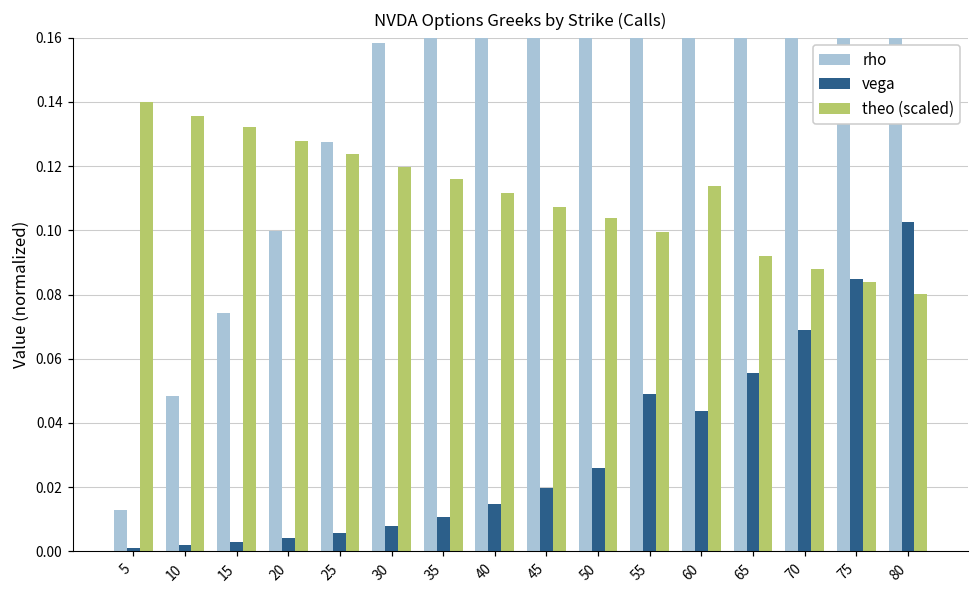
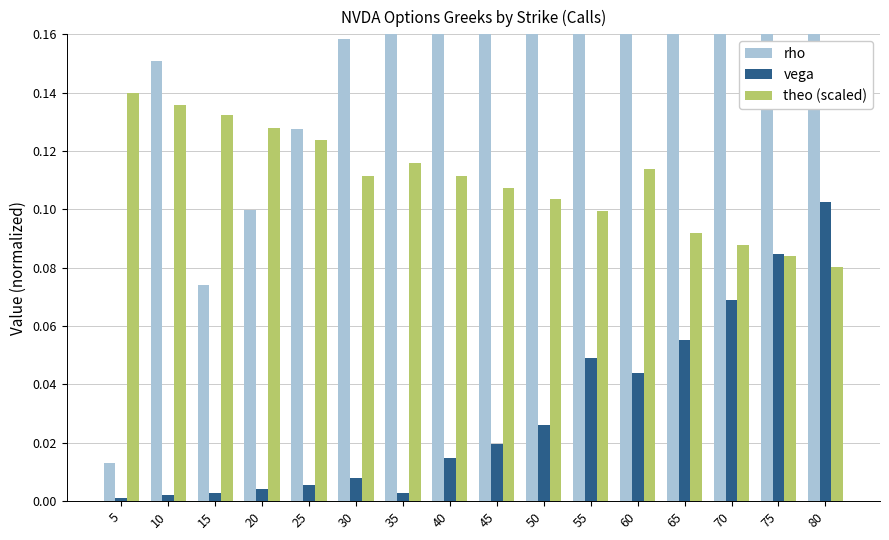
  {
    "rho": {
      "5": 0.013,
-     "10": 0.049,
+     "10": 0.151,
      "15": 0.074,
      "20": 0.100,
      "25": 0.127,
      "30": 0.158
    },
    "vega": {
      "5": 0.001,
      "10": 0.002,
      "15": 0.003,
      "20": 0.004,
      "25": 0.006,
      "30": 0.008,
-     "35": 0.011,
+     "35": 0.003,
      "40": 0.015,
      "45": 0.020,
      "50": 0.026,
      "55": 0.049,
      "60": 0.044,
      "65": 0.055,
      "70": 0.069,
      "75": 0.085,
      "80": 0.103
    },
    "theo (scaled)": {
      "5": 0.140,
      "10": 0.136,
      "15": 0.132,
      "20": 0.128,
      "25": 0.124,
-     "30": 0.120,
+     "30": 0.111,
      "35": 0.116,
      "40": 0.112,
      "45": 0.107,
      "50": 0.104,
      "55": 0.100,
      "60": 0.114,
      "65": 0.092,
      "70": 0.088,
      "75": 0.084,
      "80": 0.080
    }
  }
